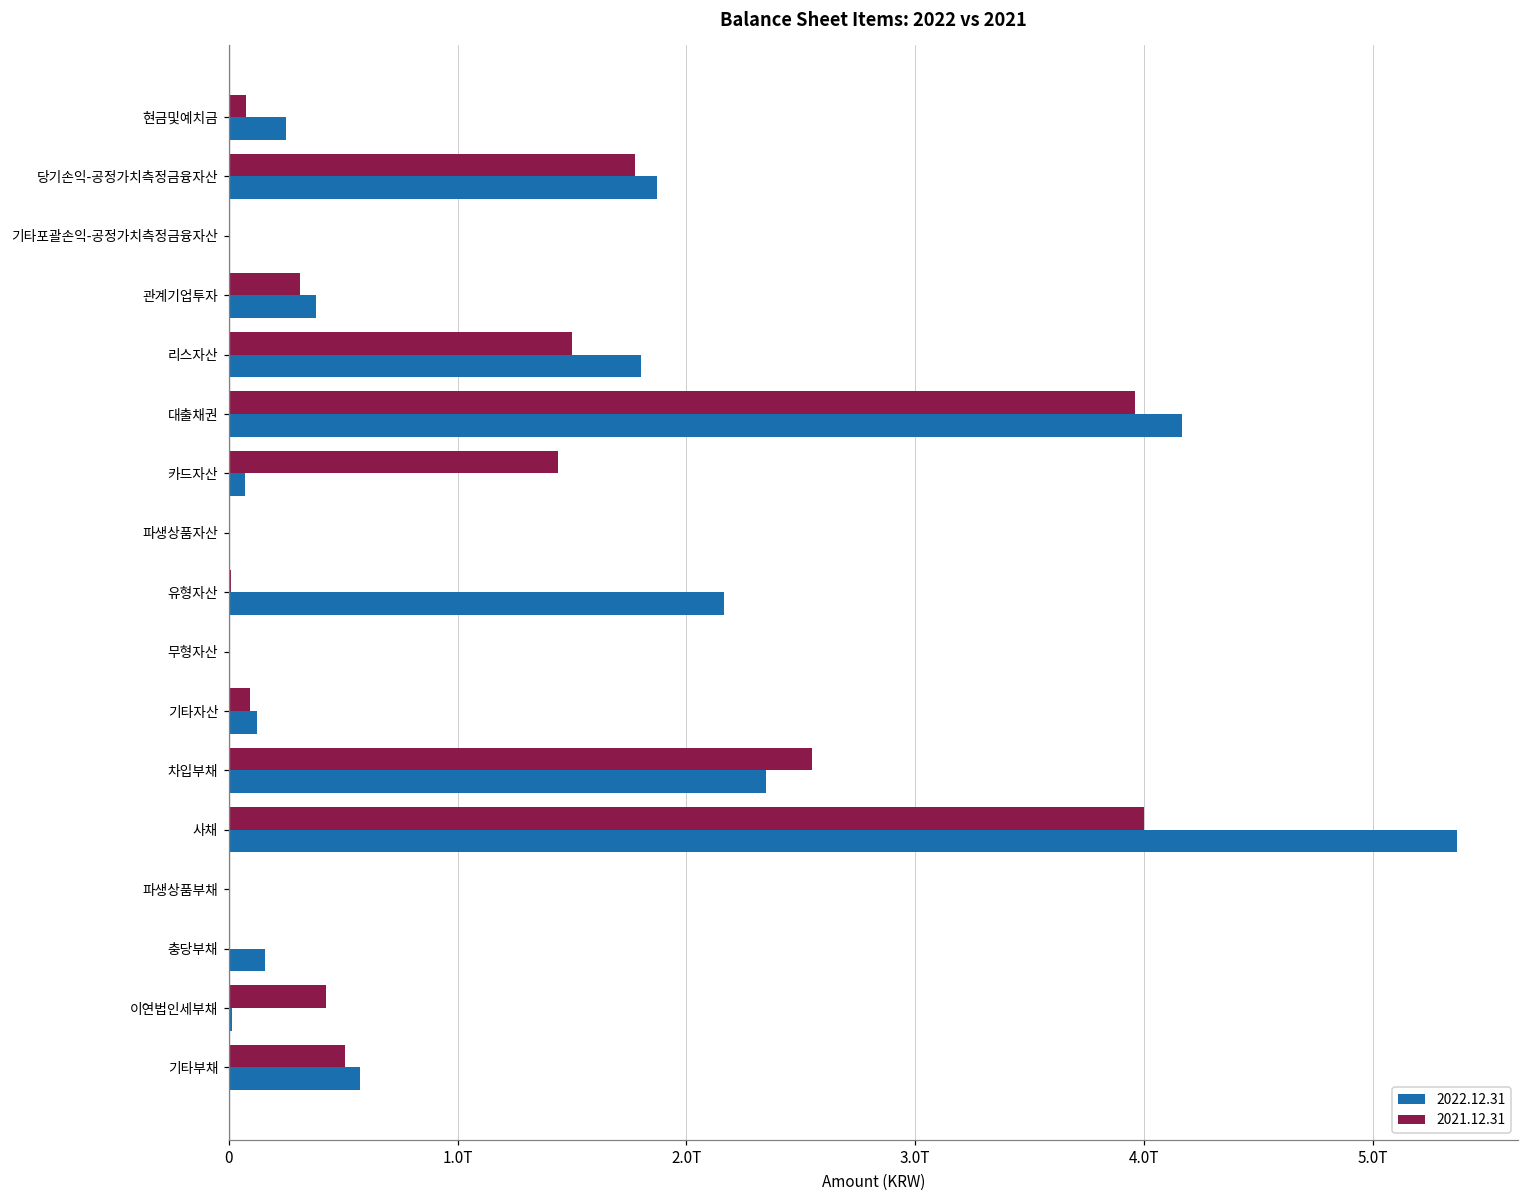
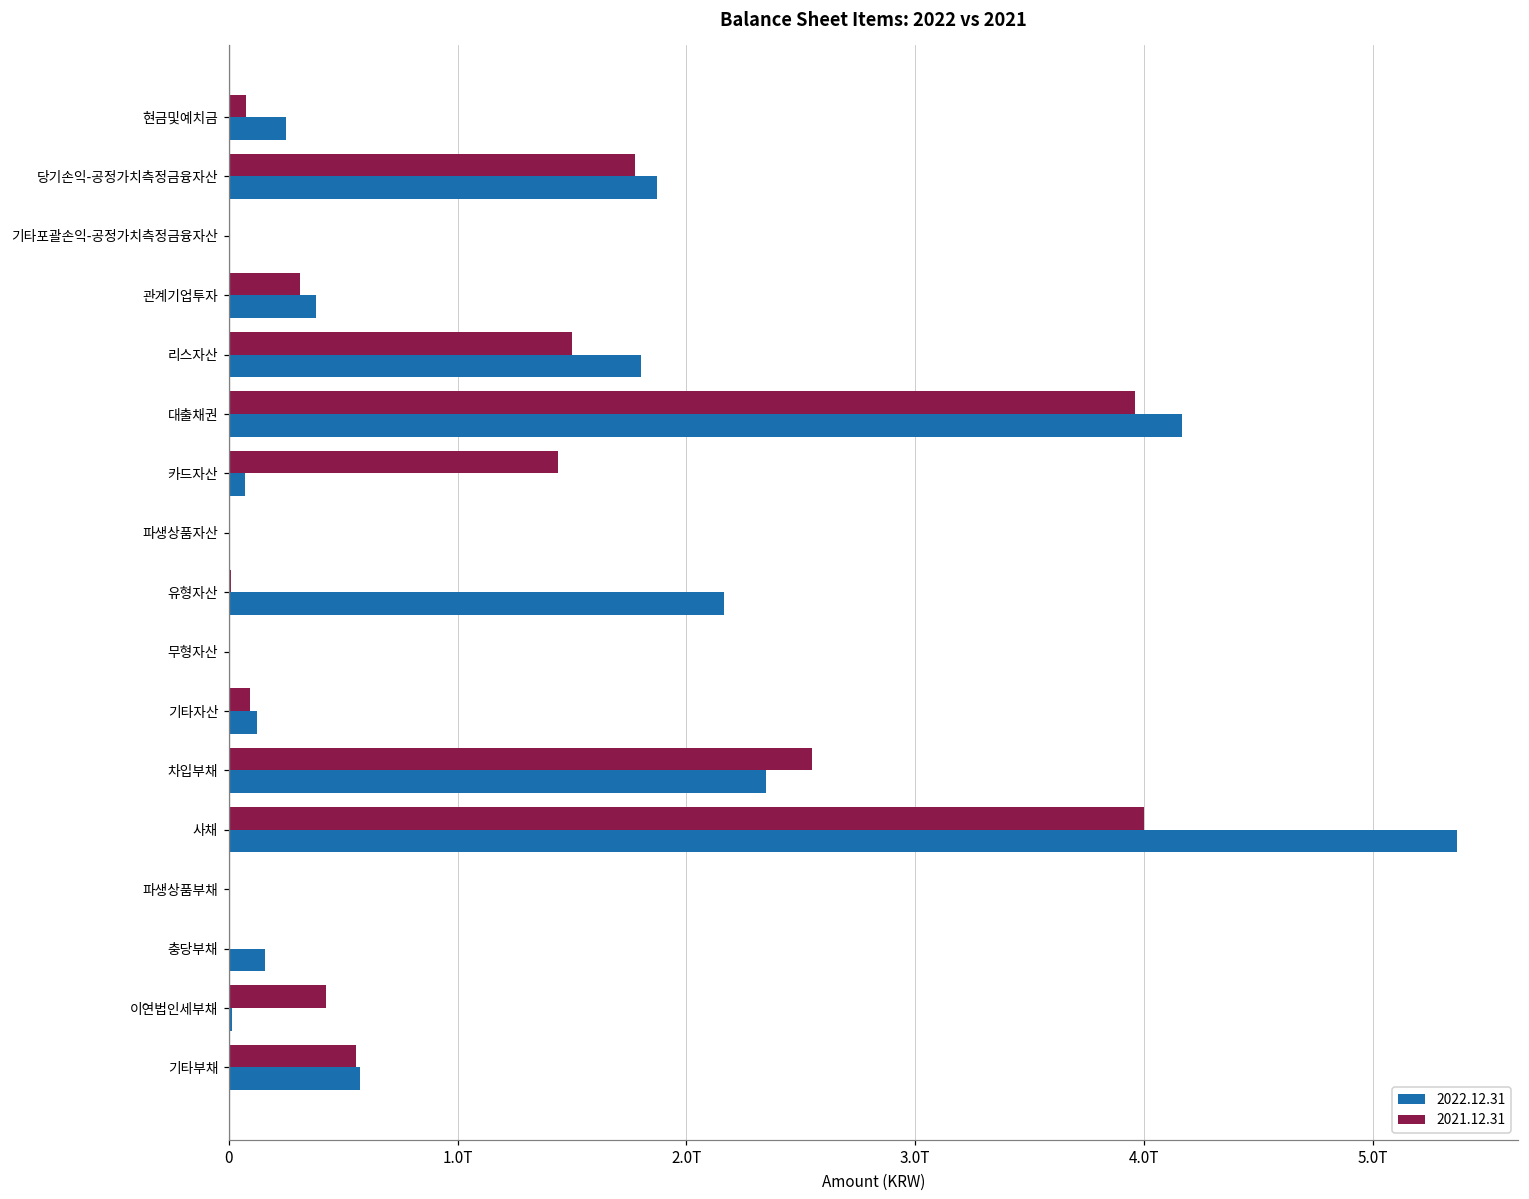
  {
    "2022.12.31": {
      "현금및예치금": "0.25T",
      "당기손익-공정가치측정금융자산": "1.87T",
      "관계기업투자": "0.38T",
      "리스자산": "1.80T",
      "대출채권": "4.17T",
      "카드자산": "0.07T",
      "유형자산": "2.16T",
      "기타자산": "0.12T",
      "차입부채": "2.35T",
      "사채": "5.37T",
      "충당부채": "0.16T",
      "이연법인세부채": "0.02T",
      "기타부채": "0.57T"
    },
    "2021.12.31": {
      "현금및예치금": "0.07T",
      "당기손익-공정가치측정금융자산": "1.78T",
      "관계기업투자": "0.31T",
      "리스자산": "1.50T",
      "대출채권": "3.96T",
      "카드자산": "1.44T",
      "기타자산": "0.09T",
      "차입부채": "2.55T",
      "사채": "4.00T",
      "이연법인세부채": "0.42T",
-     "기타부채": "0.51T"
+     "기타부채": "0.55T"
    }
  }
